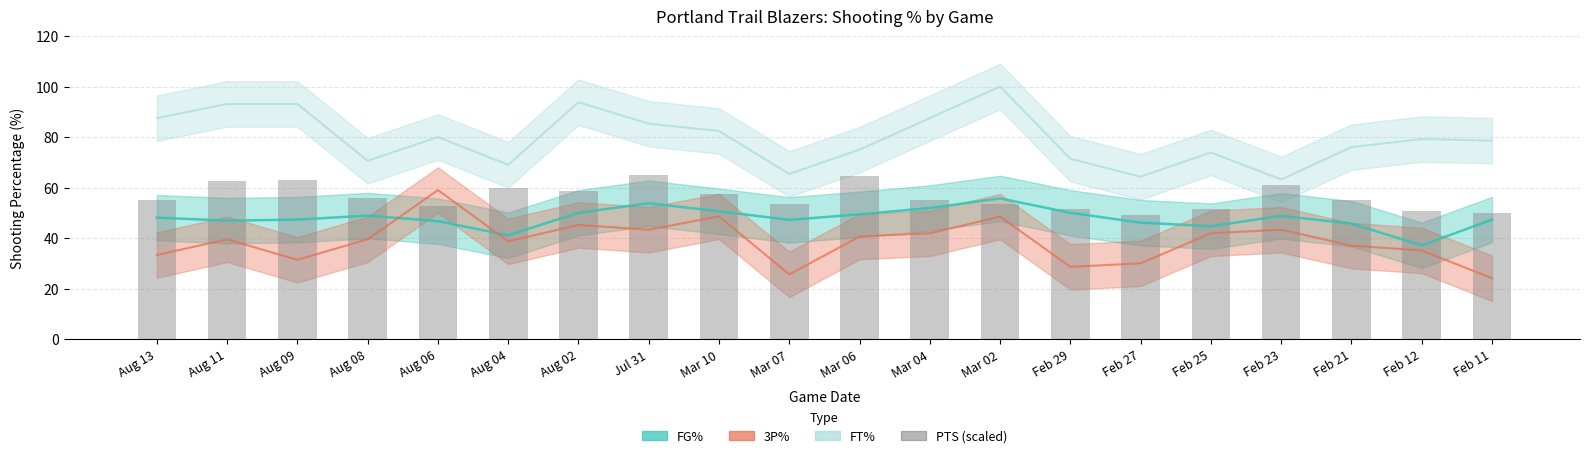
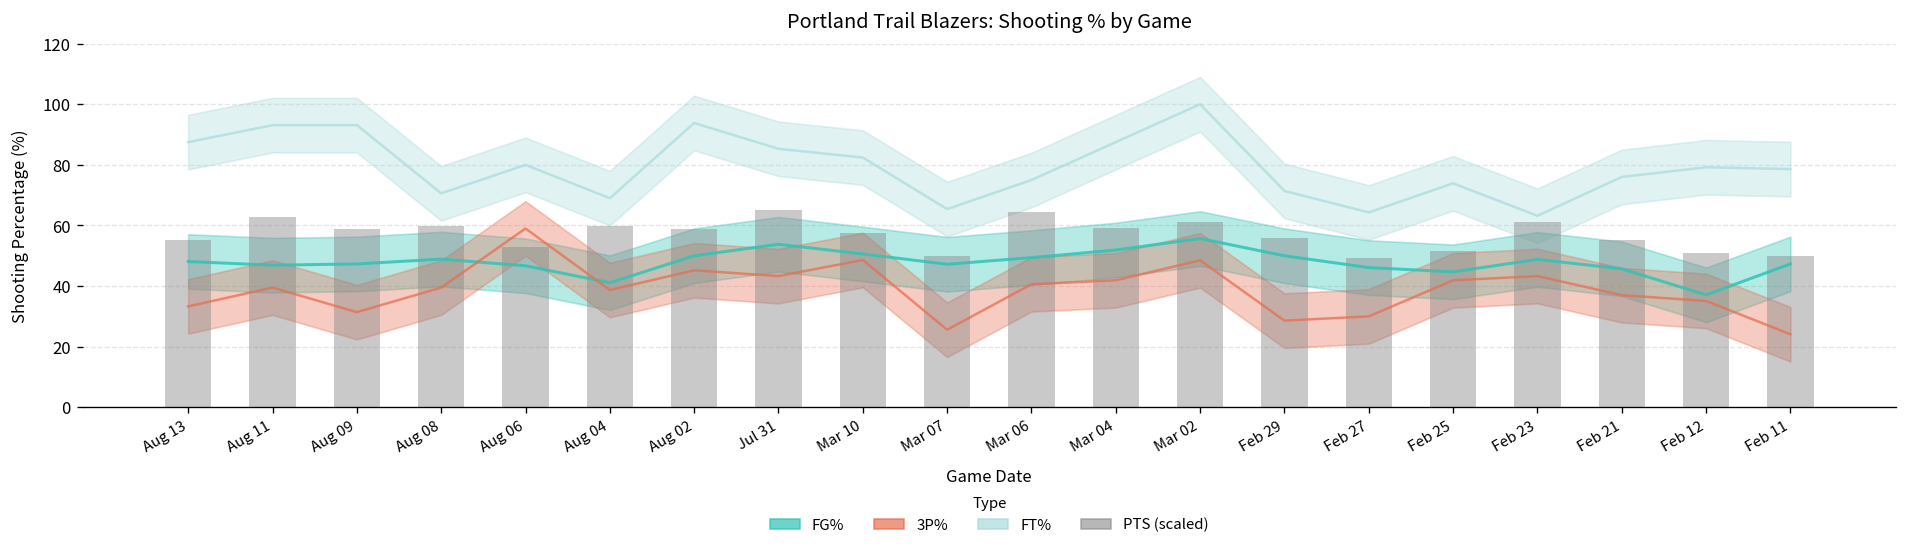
  {
    "PTS (scaled)": {
      "Aug 13": 55,
      "Aug 11": 63,
-     "Aug 09": 63,
-     "Aug 08": 56,
+     "Aug 09": 59,
+     "Aug 08": 60,
      "Aug 06": 53,
      "Aug 04": 60,
      "Aug 02": 59,
      "Jul 31": 65,
      "Mar 10": 58,
-     "Mar 07": 54,
+     "Mar 07": 50,
      "Mar 06": 65,
-     "Mar 04": 55,
-     "Mar 02": 54,
-     "Feb 29": 52,
+     "Mar 04": 59,
+     "Mar 02": 61,
+     "Feb 29": 56,
      "Feb 27": 49,
      "Feb 25": 52,
      "Feb 23": 61,
      "Feb 21": 55,
      "Feb 12": 51,
      "Feb 11": 50
    }
  }
